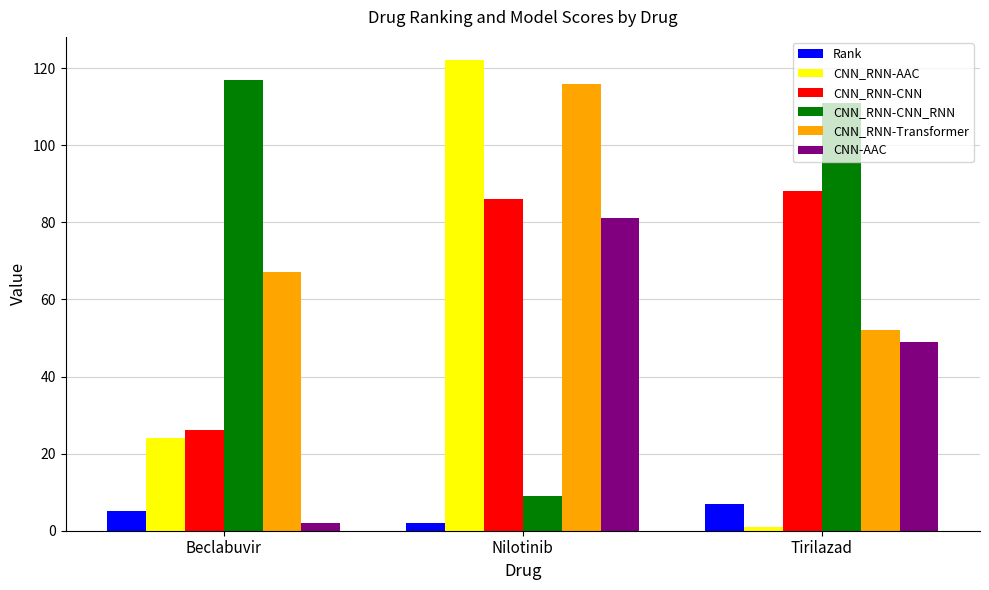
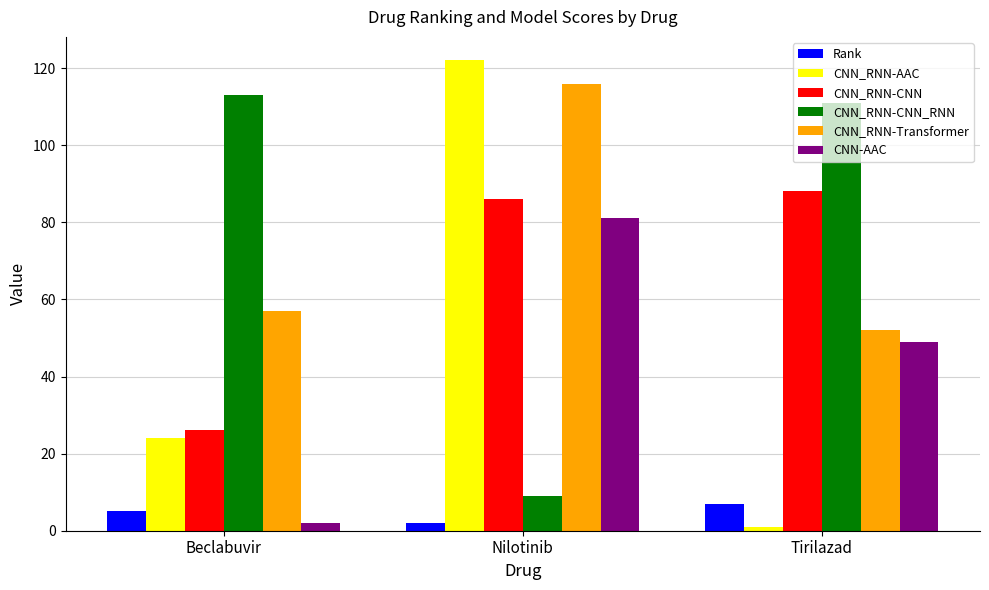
  {
    "Rank": {
      "Beclabuvir": 5,
      "Nilotinib": 2,
      "Tirilazad": 7
    },
    "CNN_RNN-AAC": {
      "Beclabuvir": 24,
      "Nilotinib": 122,
      "Tirilazad": 1
    },
    "CNN_RNN-CNN": {
      "Beclabuvir": 26,
      "Nilotinib": 86,
      "Tirilazad": 88
    },
    "CNN_RNN-CNN_RNN": {
-     "Beclabuvir": 117,
+     "Beclabuvir": 113,
      "Nilotinib": 9
    },
    "CNN_RNN-Transformer": {
-     "Beclabuvir": 67,
+     "Beclabuvir": 57,
      "Nilotinib": 116,
      "Tirilazad": 52
    },
    "CNN-AAC": {
      "Beclabuvir": 2,
      "Nilotinib": 81,
      "Tirilazad": 49
    }
  }
